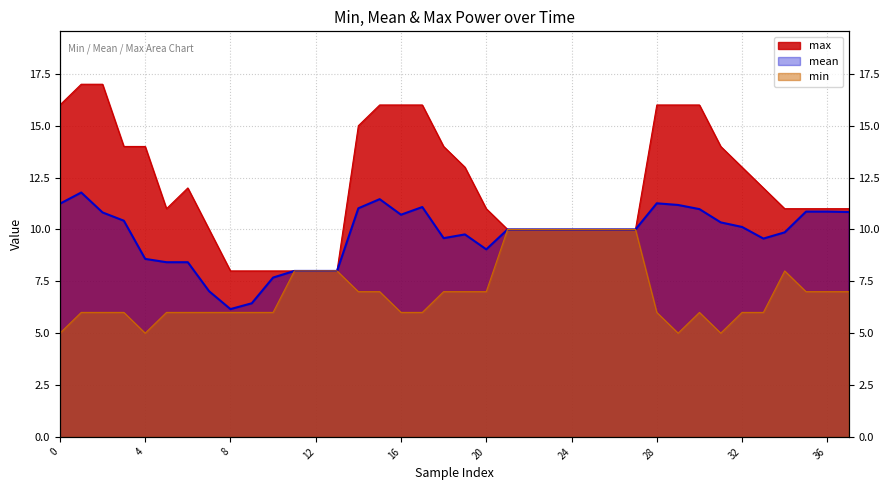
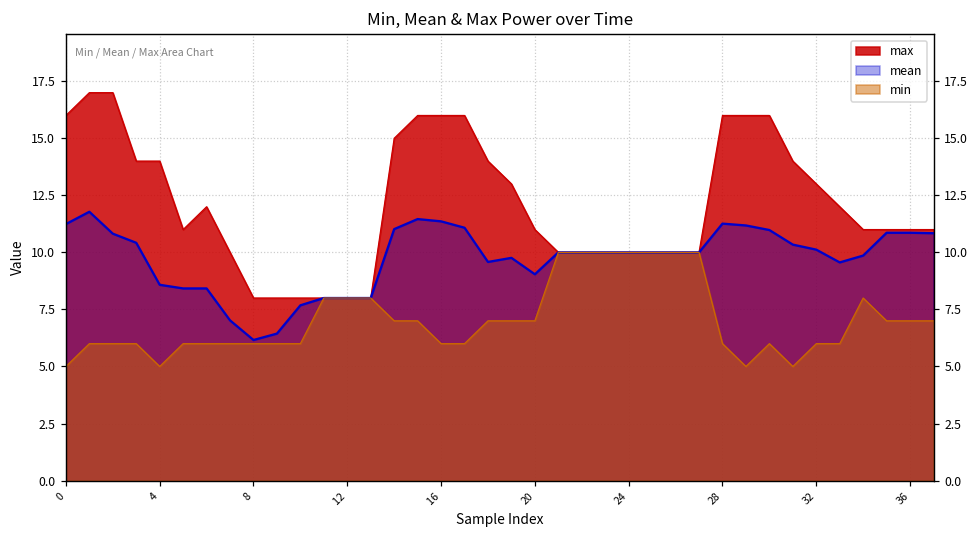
  {
    "max": {
      "0": 16.0,
      "4": 14.0,
      "8": 8.0,
      "16": 16.0,
      "20": 11.0,
      "28": 16.0,
      "32": 13.0,
      "36": 11.0
    },
    "mean": {
      "0": 11.2,
      "4": 8.6,
      "8": 6.2,
-     "16": 10.7,
+     "16": 11.4,
      "20": 9.0,
      "28": 11.3,
      "32": 10.1,
      "36": 10.9
    },
    "min": {
      "0": 5.0,
      "4": 5.0,
      "8": 6.0,
      "16": 6.0,
      "20": 7.0,
      "28": 6.0,
      "32": 6.0,
      "36": 7.0
    }
  }
